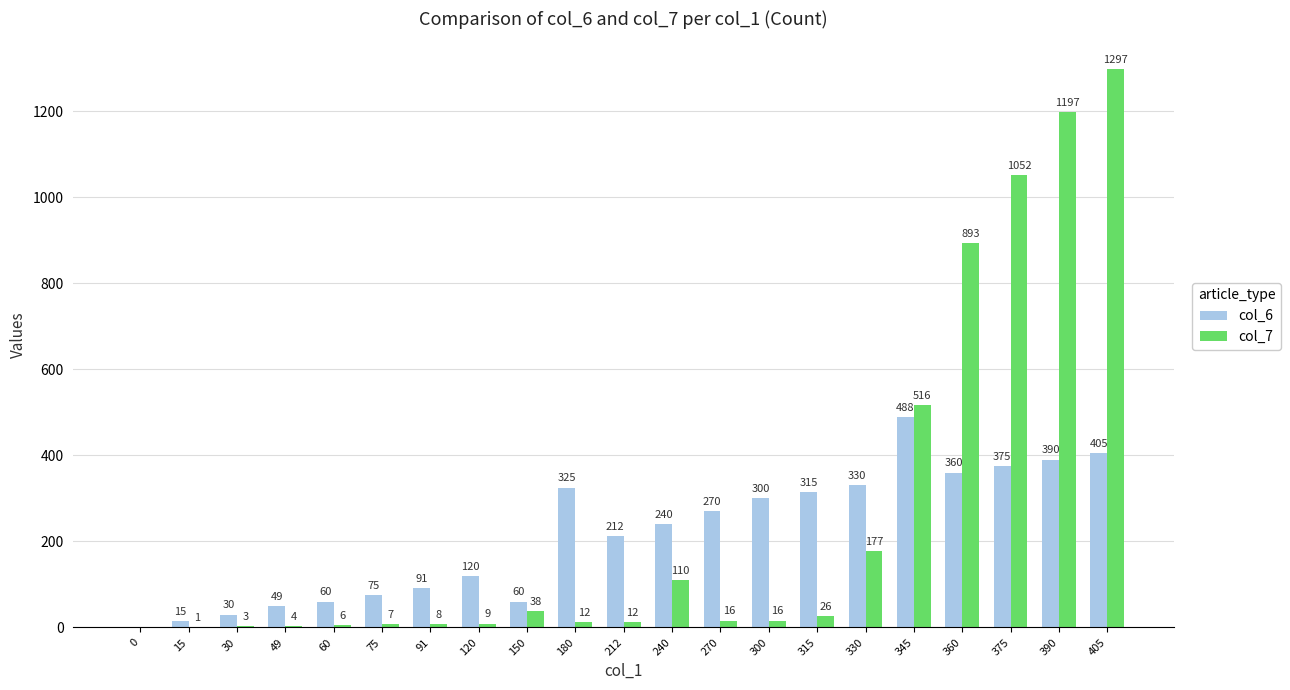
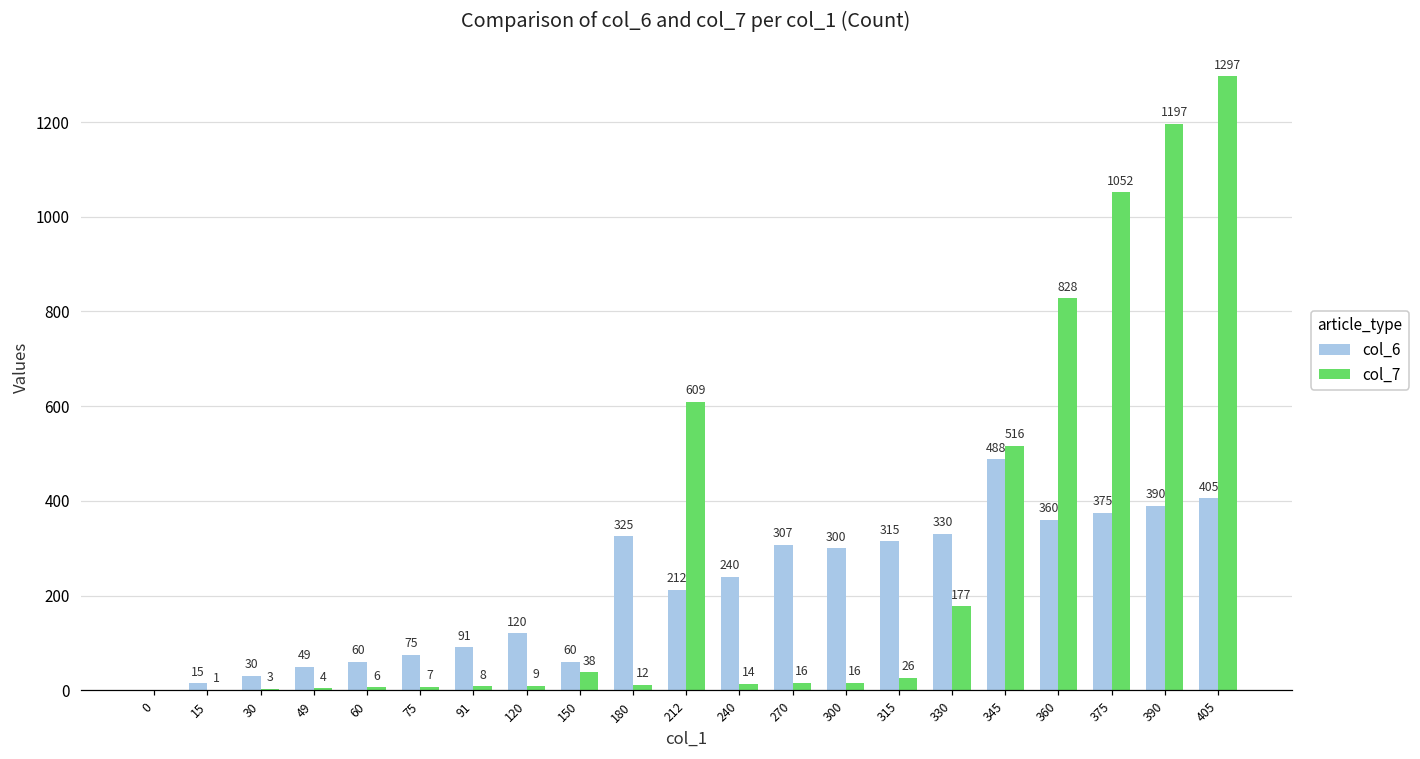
  {
    "col_6": {
      "15": 15,
      "30": 30,
      "49": 49,
      "60": 60,
      "75": 75,
      "91": 91,
      "120": 120,
      "150": 60,
      "180": 325,
      "212": 212,
      "240": 240,
-     "270": 270,
+     "270": 307,
      "300": 300,
      "315": 315,
      "330": 330,
      "345": 488,
      "360": 360,
      "375": 375,
      "390": 390,
      "405": 405
    },
    "col_7": {
      "15": 1,
      "30": 3,
      "49": 4,
      "60": 6,
      "75": 7,
      "91": 8,
      "120": 9,
      "150": 38,
      "180": 12,
-     "212": 12,
-     "240": 110,
+     "212": 609,
+     "240": 14,
      "270": 16,
      "300": 16,
      "315": 26,
      "330": 177,
      "345": 516,
-     "360": 893,
+     "360": 828,
      "375": 1052,
      "390": 1197,
      "405": 1297
    }
  }
